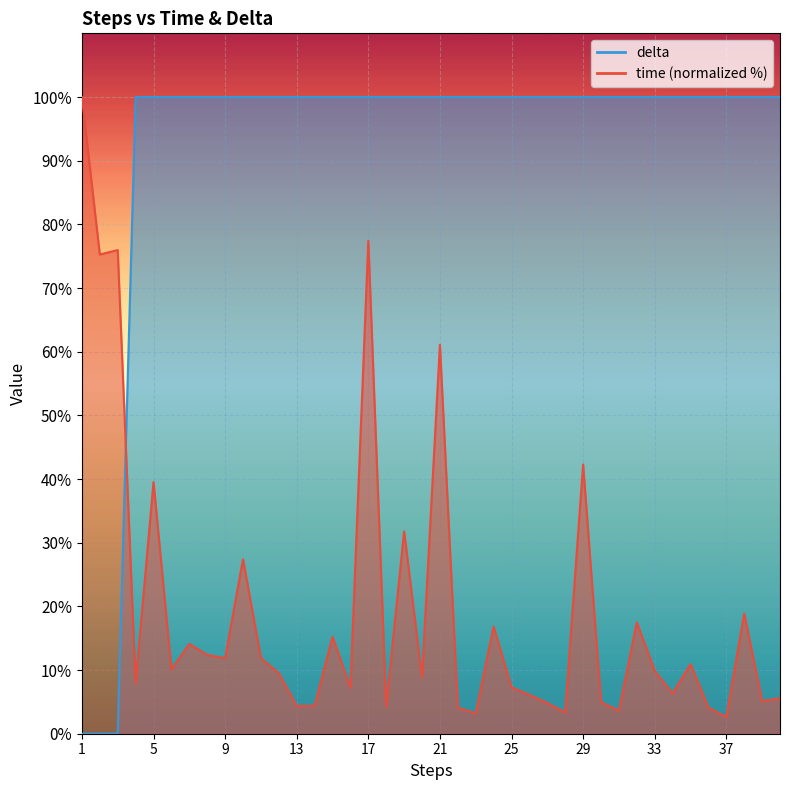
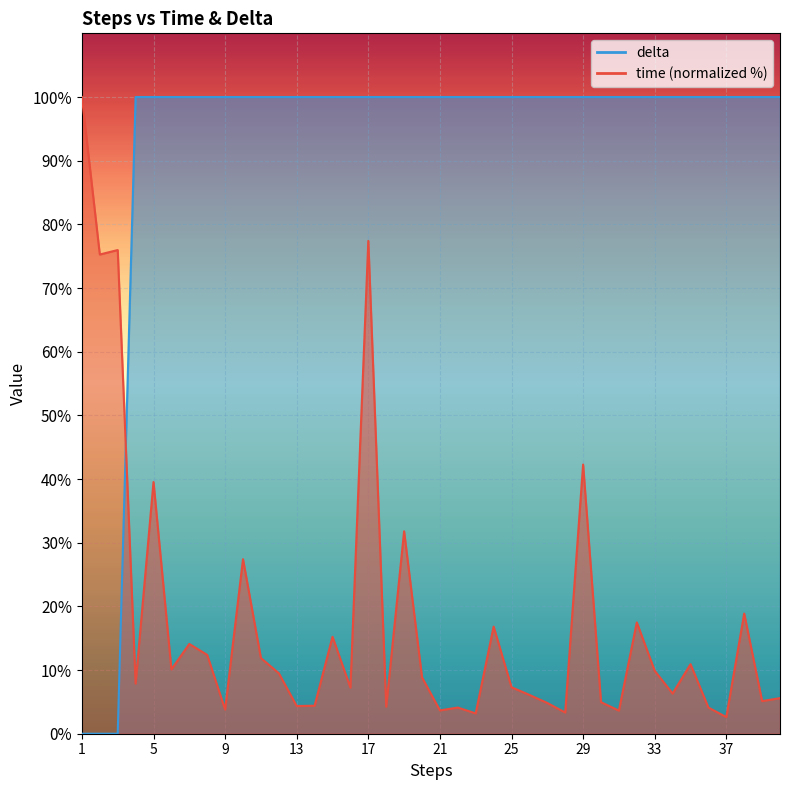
  {
    "delta": {
      "1": "0%",
      "5": "100%",
      "9": "100%",
      "13": "100%",
      "17": "100%",
      "21": "100%",
      "25": "100%",
      "29": "100%",
      "33": "100%",
      "37": "100%"
    },
    "time (normalized %)": {
      "1": "100%",
      "5": "40%",
-     "9": "12%",
+     "9": "4%",
      "13": "4%",
      "17": "77%",
-     "21": "61%",
+     "21": "4%",
      "25": "7%",
      "29": "42%",
      "33": "10%",
      "37": "3%"
    }
  }
